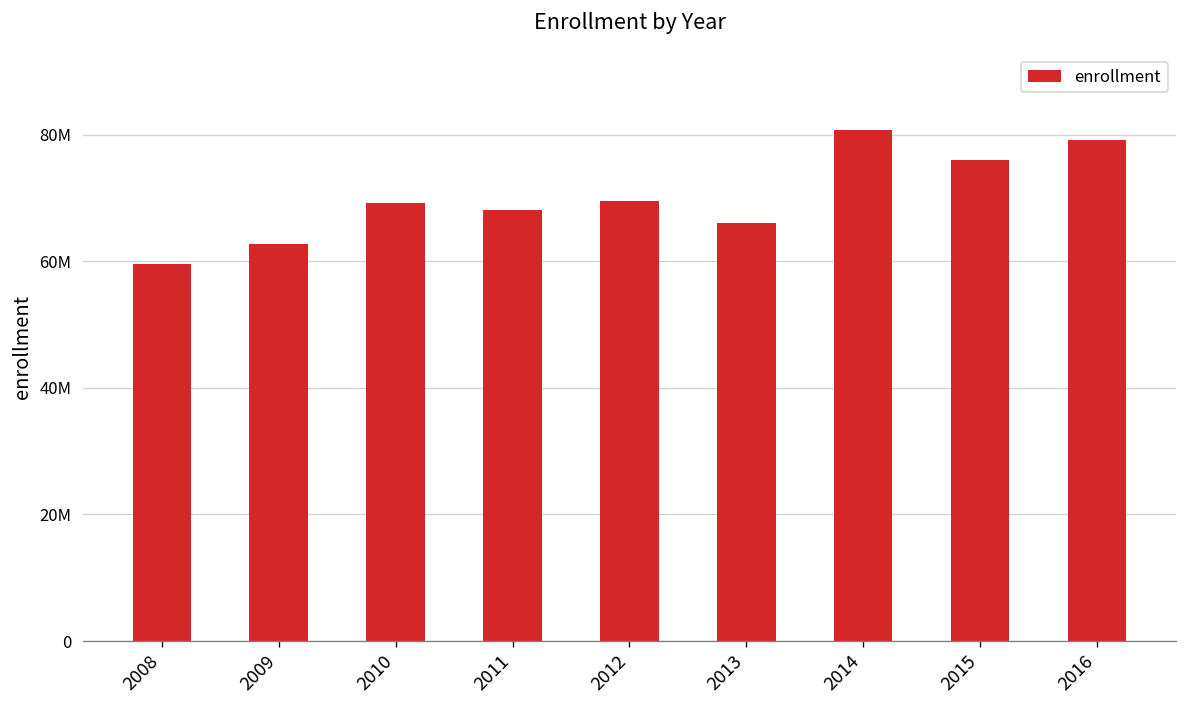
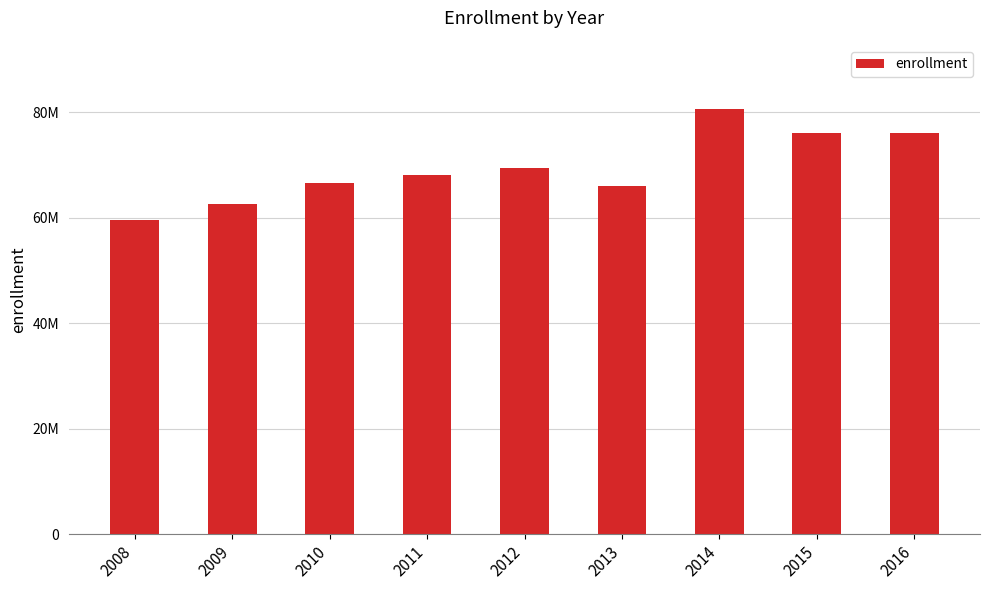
  {
    "2008": 60000000,
    "2009": 63000000,
-   "2010": 69000000,
+   "2010": 67000000,
    "2011": 68000000,
    "2012": 69000000,
    "2013": 66000000,
    "2014": 81000000,
    "2015": 76000000,
-   "2016": 79000000
+   "2016": 76000000
  }
